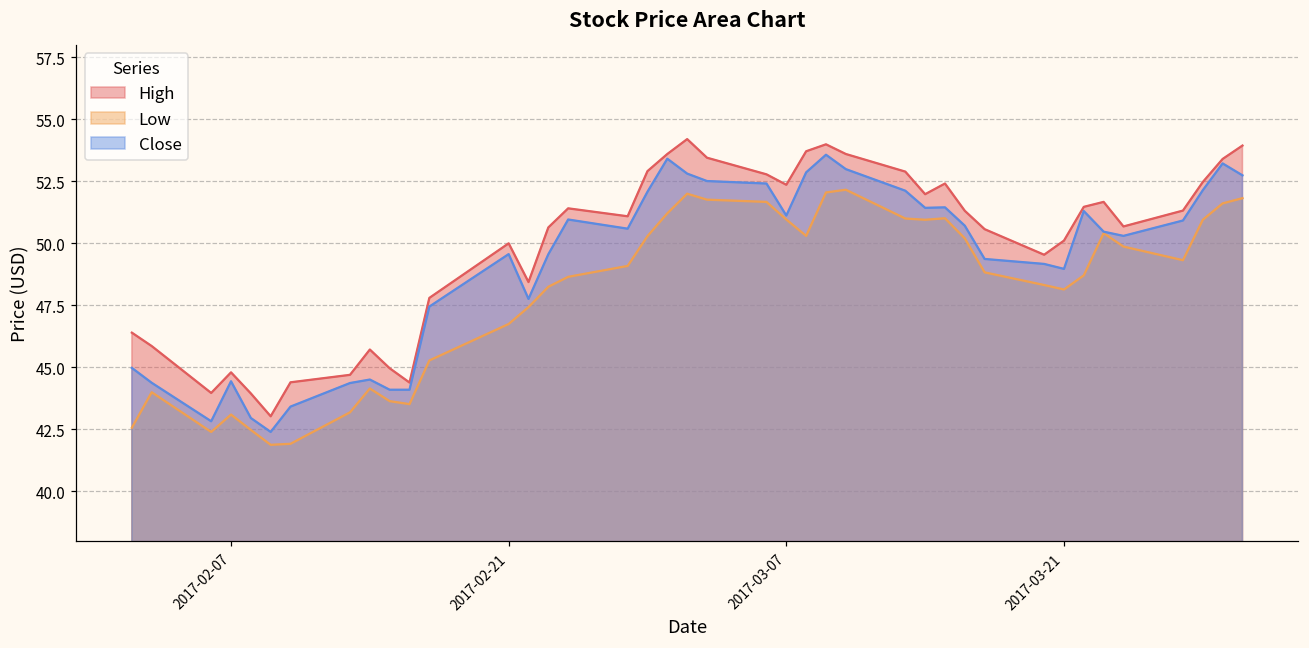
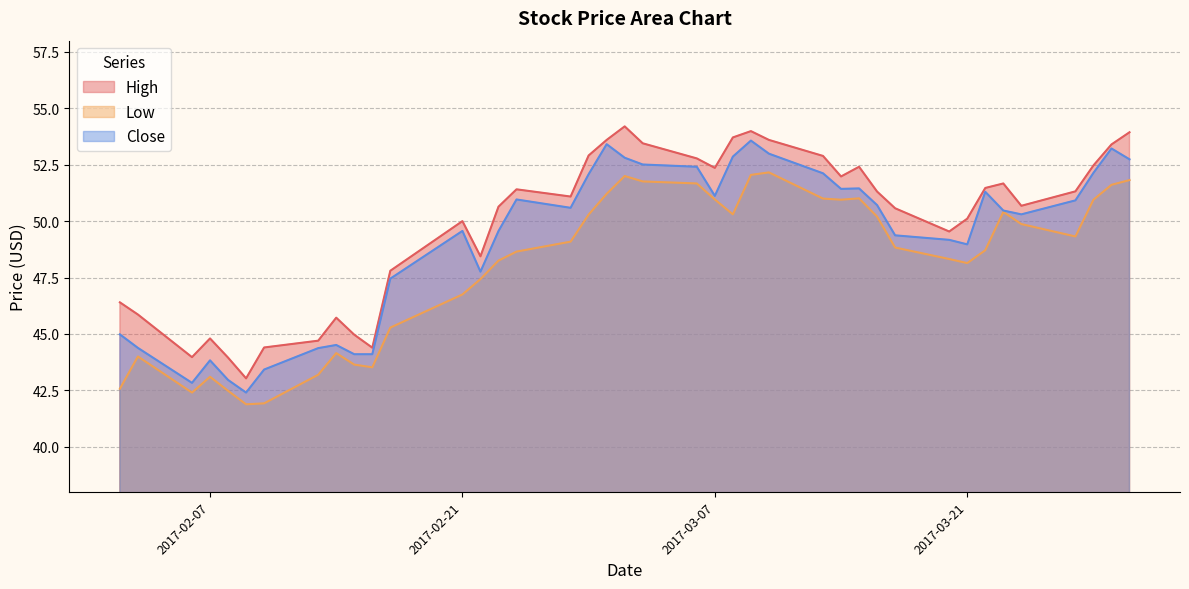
  {
    "Close": {
-     "2017-02-07": 44.4,
+     "2017-02-07": 43.8,
      "2017-02-21": 49.6,
      "2017-03-07": 51.1,
      "2017-03-21": 49.0
    }
  }
